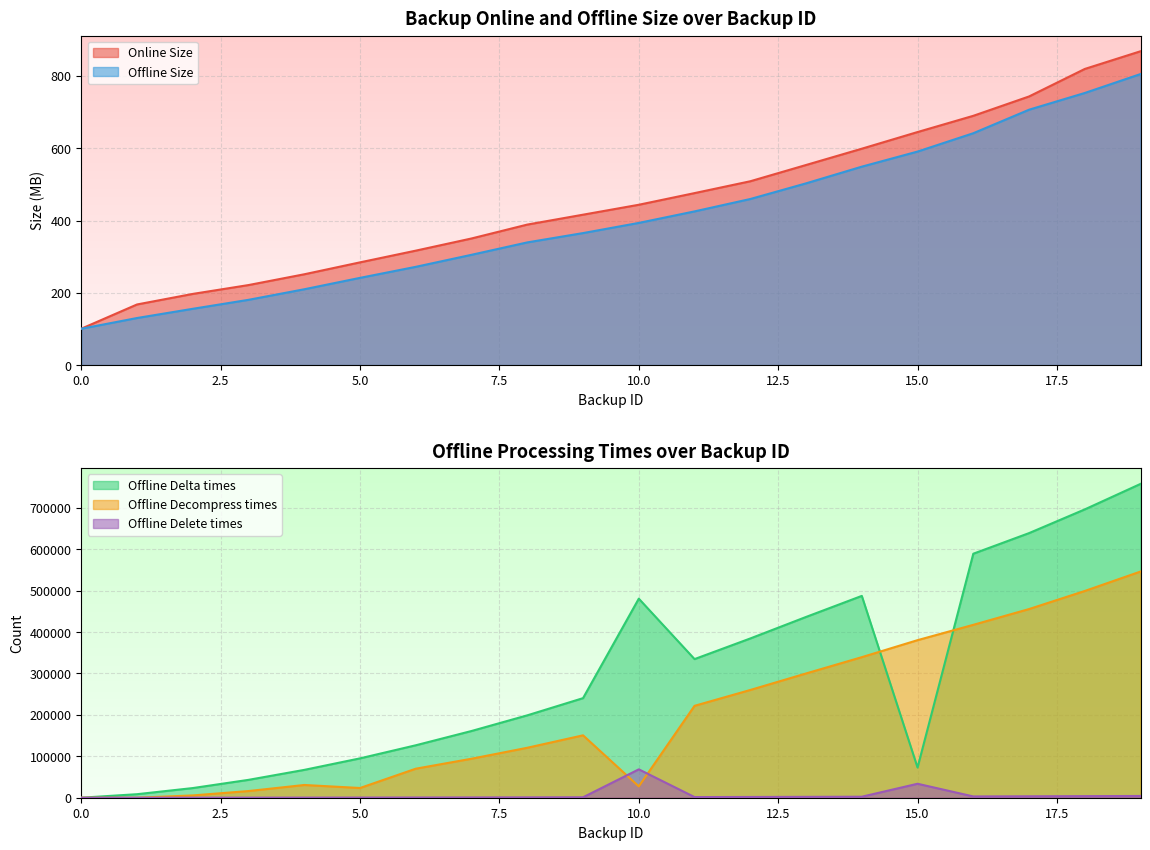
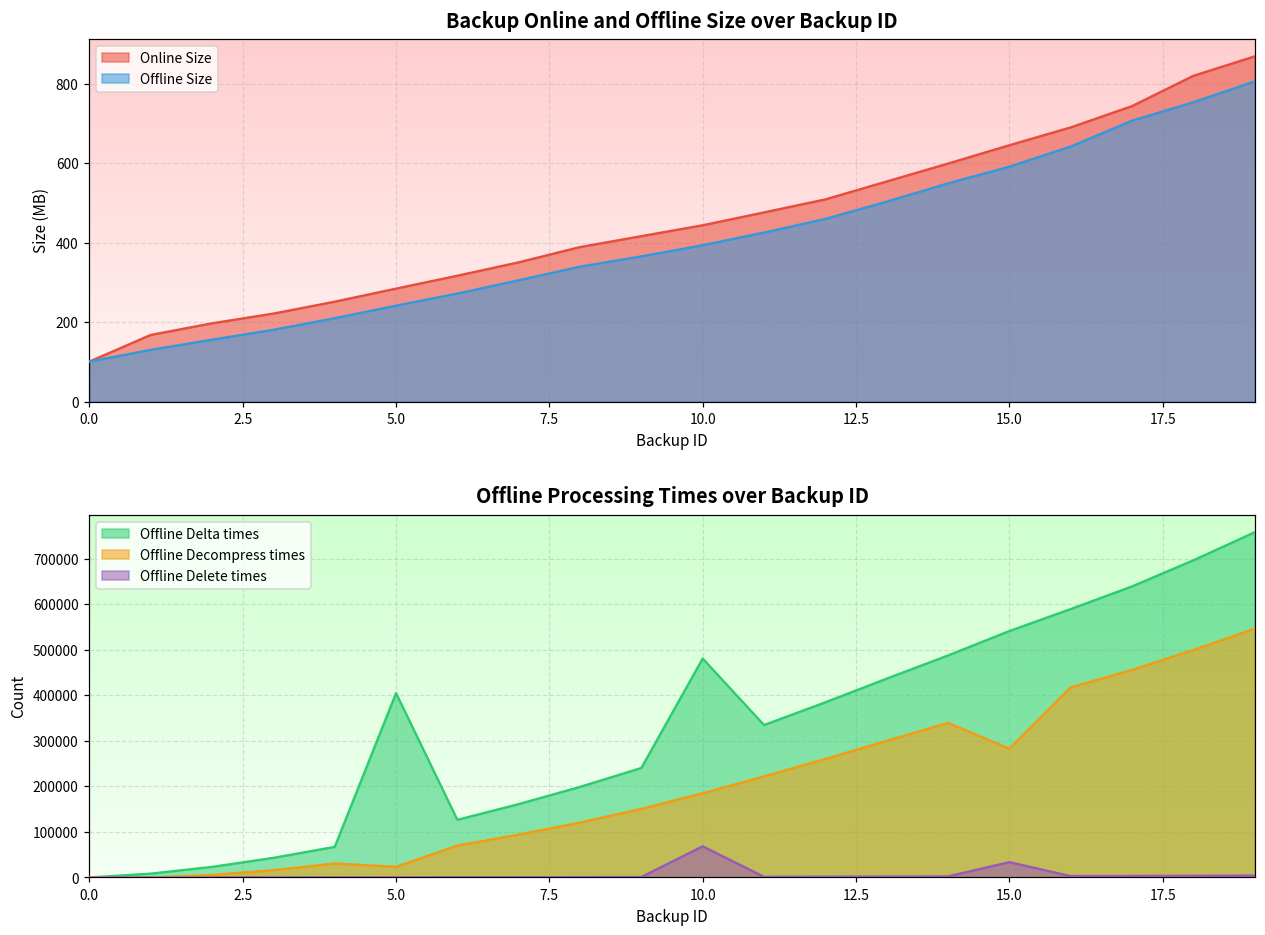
  {
    "Backup Online and Offline Size over Backup ID": {
      "Online Size": {
        "5.0": 280,
        "10.0": 440,
        "15.0": 640
      },
      "Offline Size": {
        "5.0": 240,
        "10.0": 390,
        "15.0": 590
      }
    },
    "Offline Processing Times over Backup ID": {
      "Offline Delta times": {
-       "5.0": 100000,
+       "5.0": 400000,
        "10.0": 480000,
-       "15.0": 70000
+       "15.0": 540000
      },
      "Offline Decompress times": {
        "5.0": 20000,
-       "10.0": 30000,
-       "15.0": 380000
+       "10.0": 180000,
+       "15.0": 280000
      },
      "Offline Delete times": {
        "5.0": 0,
        "10.0": 70000,
        "15.0": 30000
      }
    }
  }
